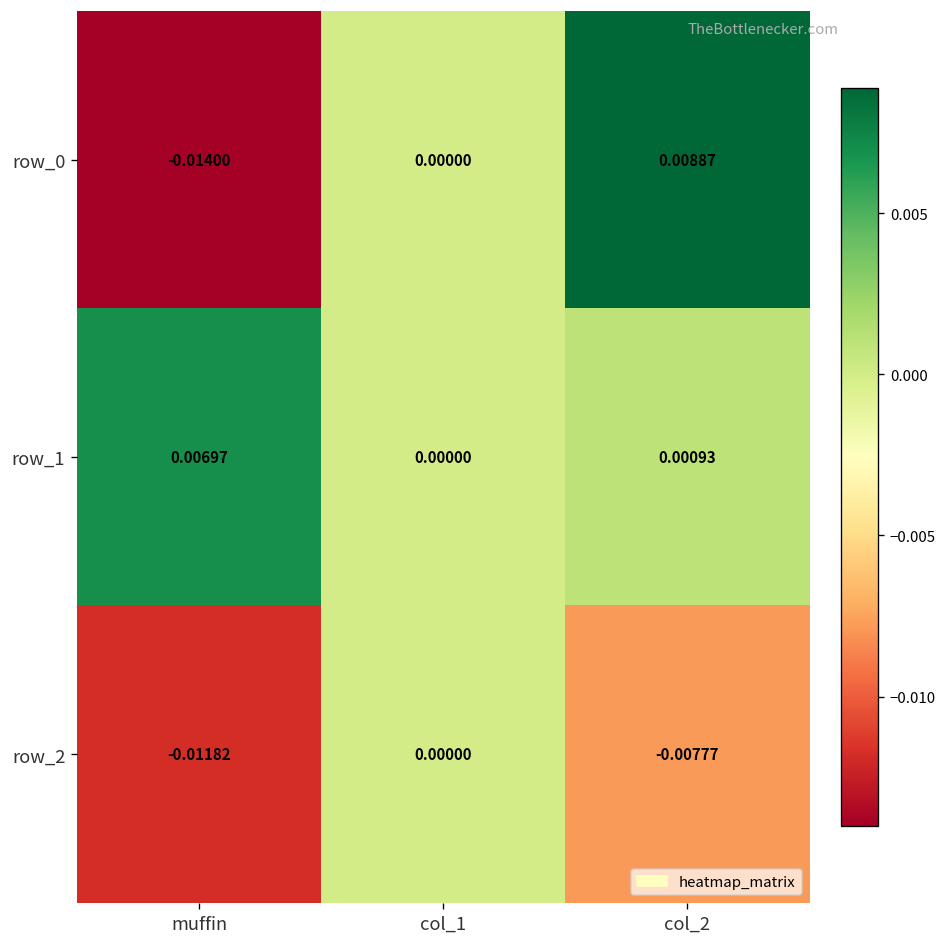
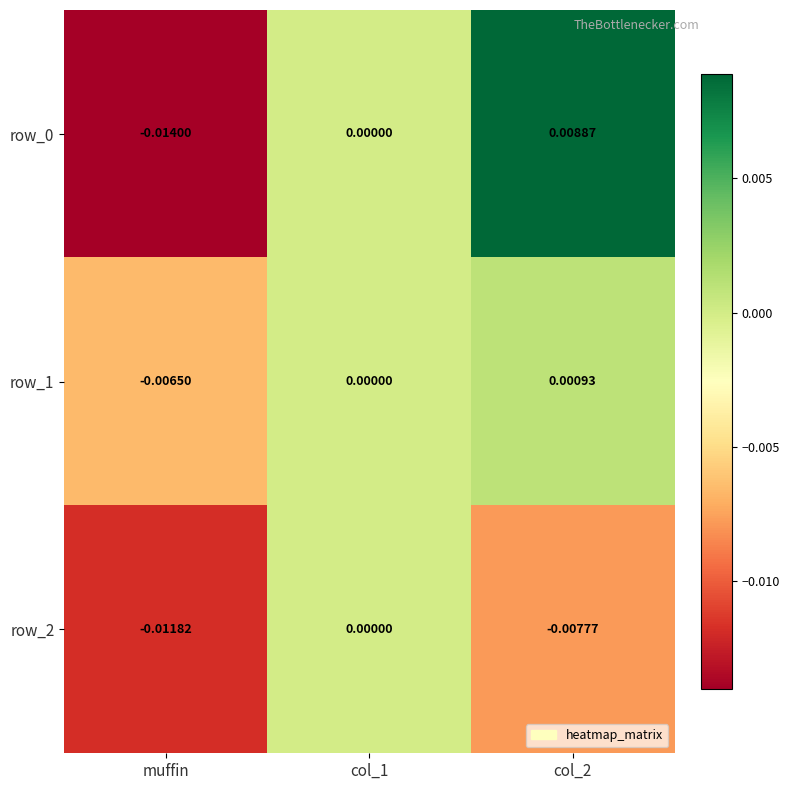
  {
    "row_0": {
      "muffin": -0.01400,
      "col_1": 0.00000,
      "col_2": 0.00887
    },
    "row_1": {
-     "muffin": 0.00697,
+     "muffin": -0.00650,
      "col_1": 0.00000,
      "col_2": 0.00093
    },
    "row_2": {
      "muffin": -0.01182,
      "col_1": 0.00000,
      "col_2": -0.00777
    }
  }
